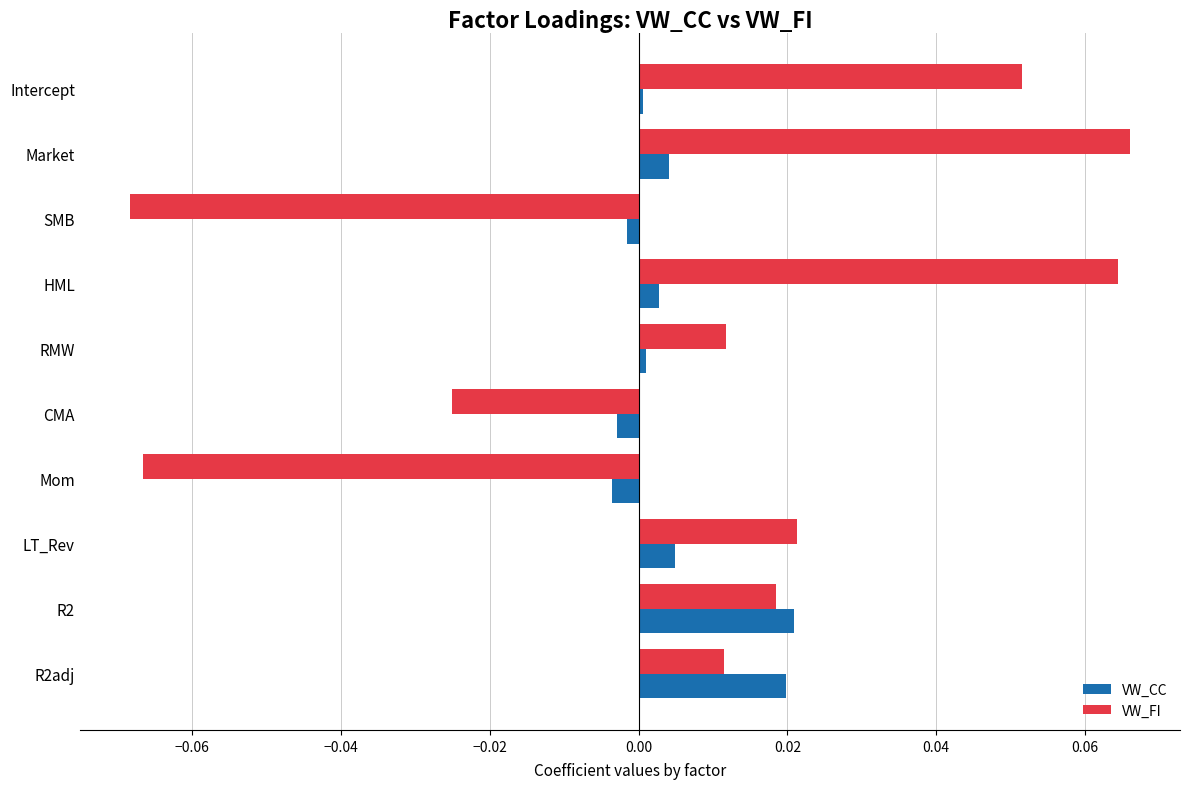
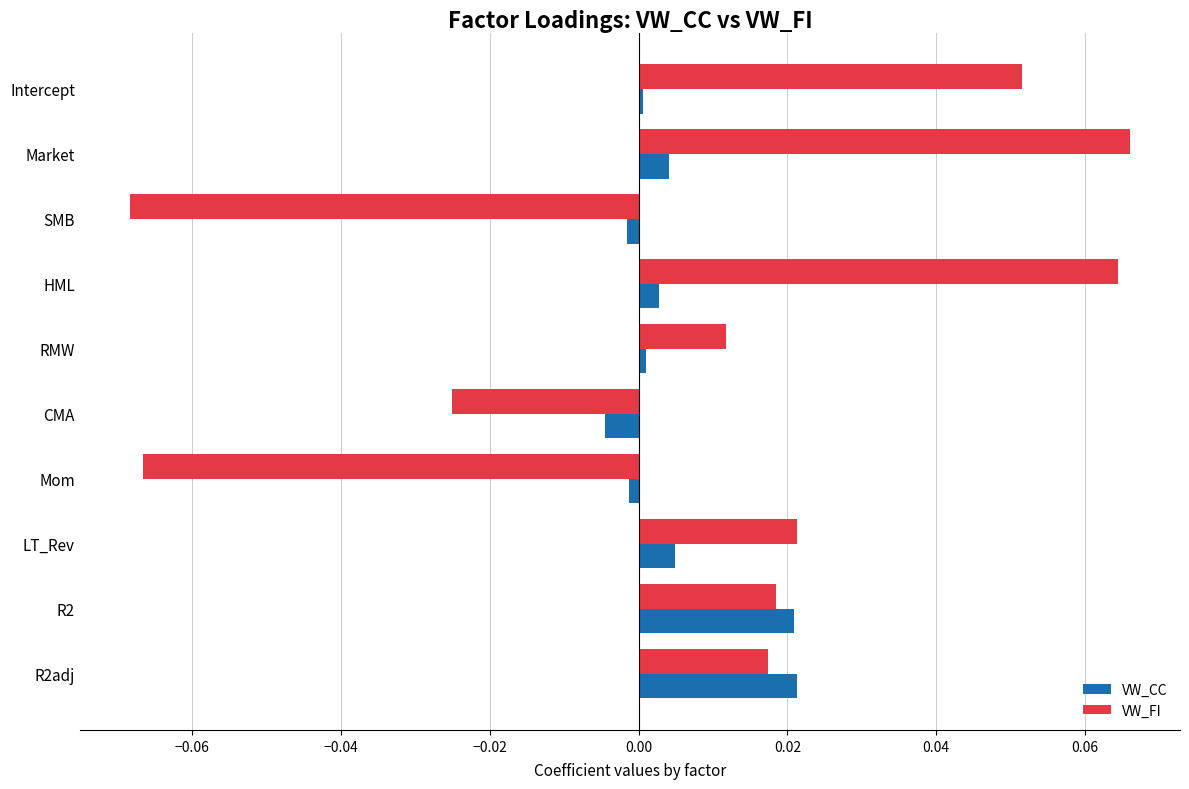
  {
    "VW_CC": {
      "Intercept": 0.001,
      "Market": 0.004,
      "SMB": -0.002,
      "HML": 0.003,
      "RMW": 0.001,
-     "CMA": -0.003,
-     "Mom": -0.004,
+     "CMA": -0.005,
+     "Mom": -0.001,
      "LT_Rev": 0.005,
      "R2": 0.021,
-     "R2adj": 0.020
+     "R2adj": 0.021
    },
    "VW_FI": {
      "Intercept": 0.052,
      "Market": 0.066,
      "SMB": -0.068,
      "HML": 0.064,
      "RMW": 0.012,
      "CMA": -0.025,
      "Mom": -0.067,
      "LT_Rev": 0.021,
      "R2": 0.019,
-     "R2adj": 0.011
+     "R2adj": 0.017
    }
  }
